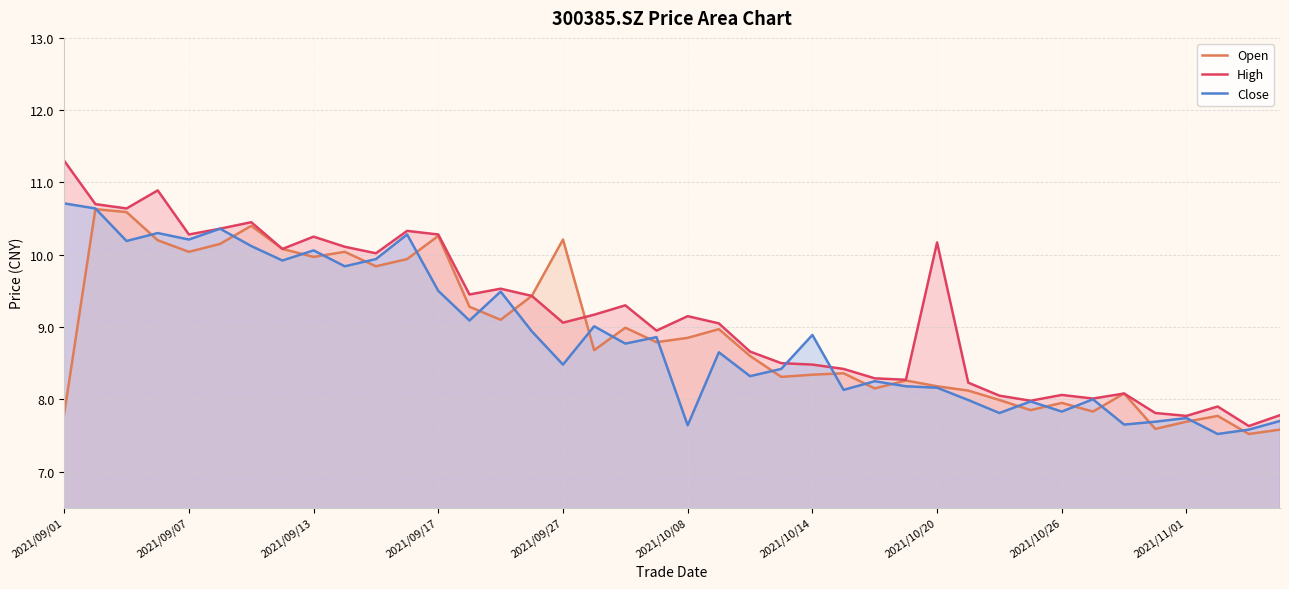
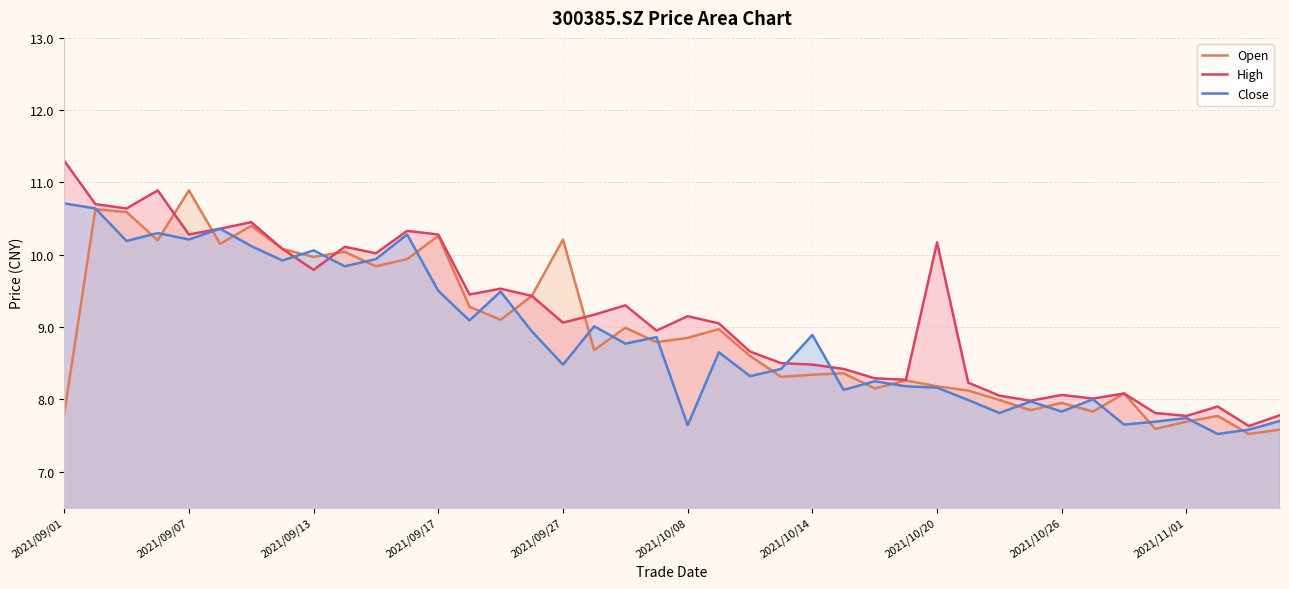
  {
    "Open": {
      "2021/09/01": 7.8,
-     "2021/09/07": 10.0,
+     "2021/09/07": 10.9,
      "2021/09/13": 10.0,
      "2021/09/27": 10.2,
      "2021/10/08": 8.9,
      "2021/10/14": 8.3,
      "2021/10/26": 8.0,
      "2021/11/01": 7.7
    },
    "High": {
      "2021/09/01": 11.3,
      "2021/09/07": 10.3,
-     "2021/09/13": 10.3,
+     "2021/09/13": 9.8,
      "2021/09/27": 9.1,
      "2021/10/08": 9.2,
      "2021/10/14": 8.5,
      "2021/10/20": 10.2,
      "2021/10/26": 8.1
    },
    "Close": {
      "2021/09/01": 10.7,
      "2021/09/07": 10.2,
      "2021/09/13": 10.1,
      "2021/09/17": 9.5,
      "2021/09/27": 8.5,
      "2021/10/08": 7.6,
      "2021/10/14": 8.9,
      "2021/10/26": 7.8
    }
  }
